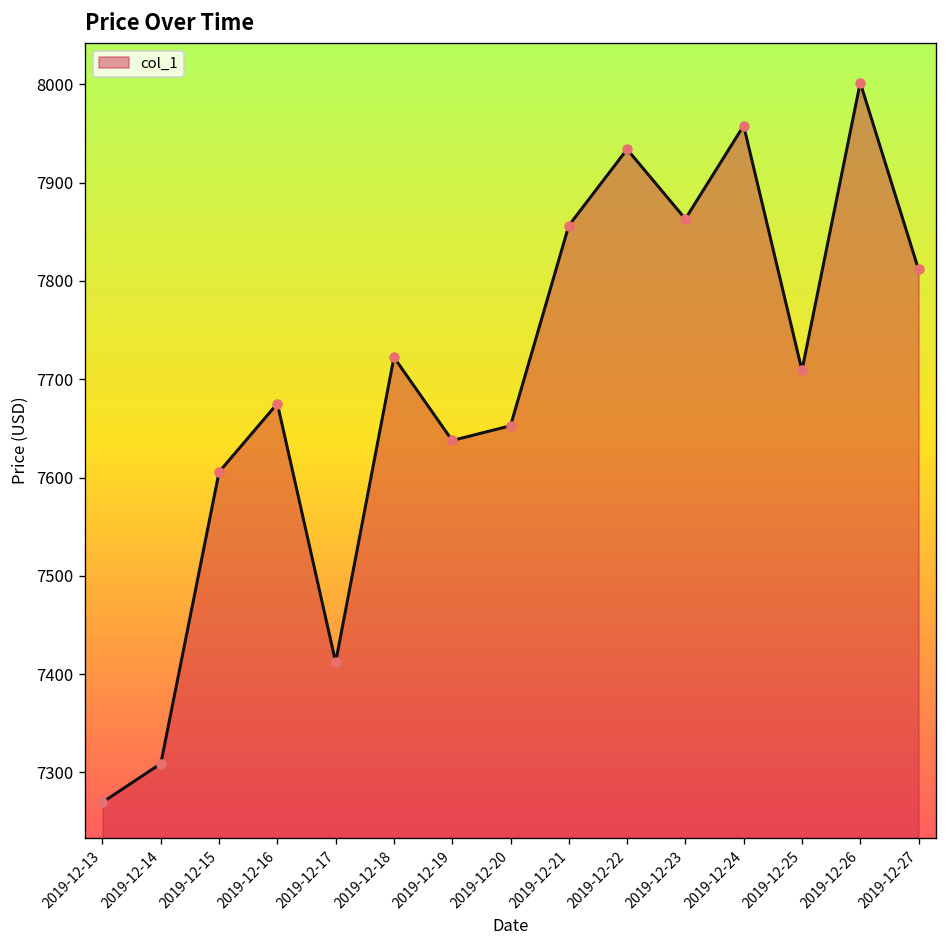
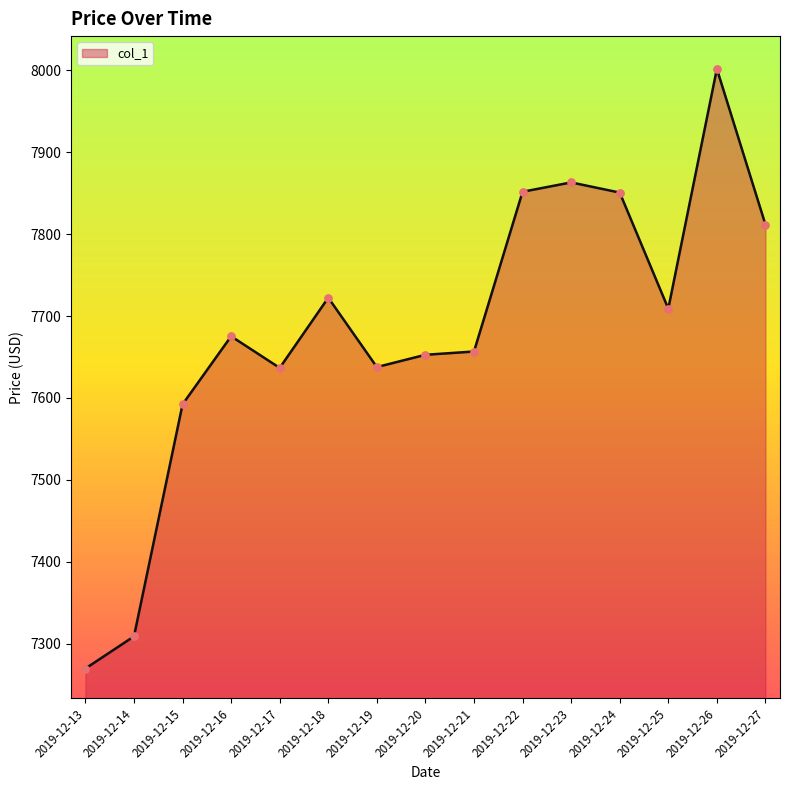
  {
    "2019-12-13": 7270,
    "2019-12-14": 7310,
-   "2019-12-15": 7610,
+   "2019-12-15": 7590,
    "2019-12-16": 7680,
-   "2019-12-17": 7410,
+   "2019-12-17": 7640,
    "2019-12-18": 7720,
    "2019-12-19": 7640,
    "2019-12-20": 7650,
-   "2019-12-21": 7860,
-   "2019-12-22": 7930,
+   "2019-12-21": 7660,
+   "2019-12-22": 7850,
    "2019-12-23": 7860,
-   "2019-12-24": 7960,
+   "2019-12-24": 7850,
    "2019-12-25": 7710,
    "2019-12-26": 8000,
    "2019-12-27": 7810
  }
